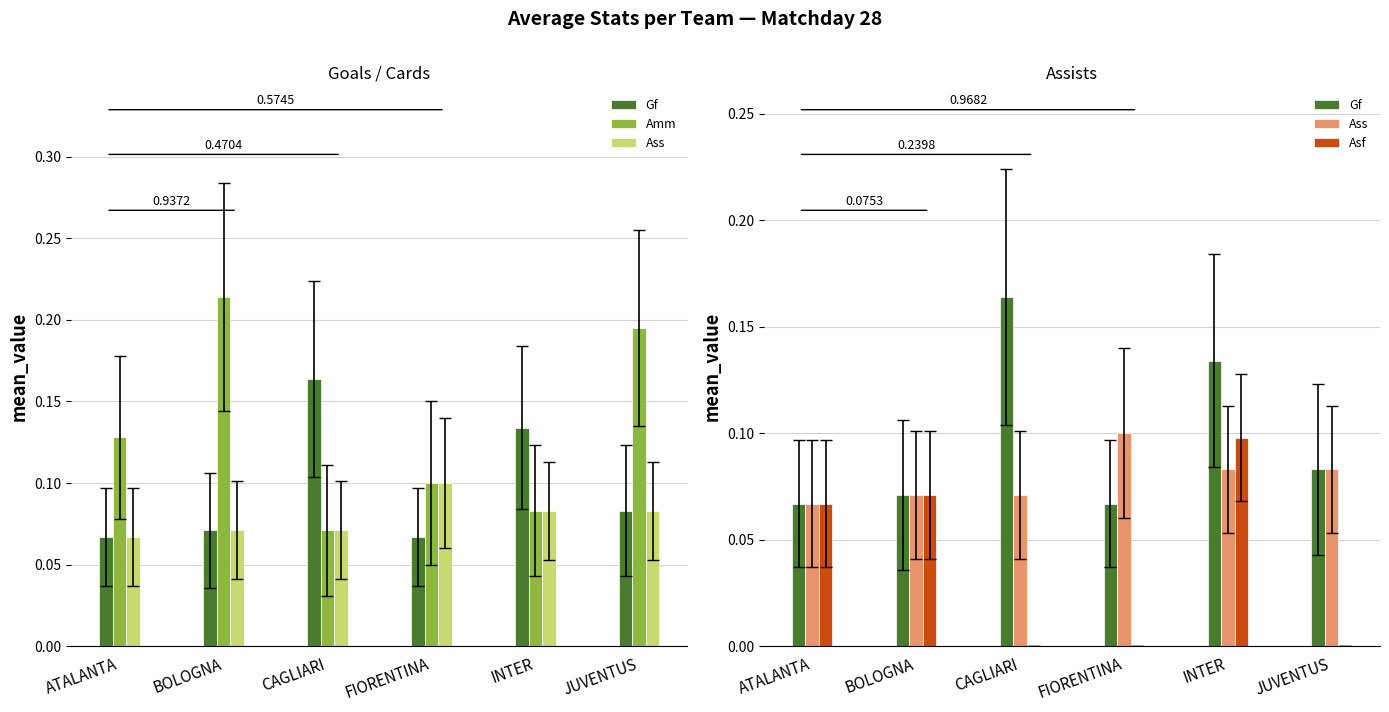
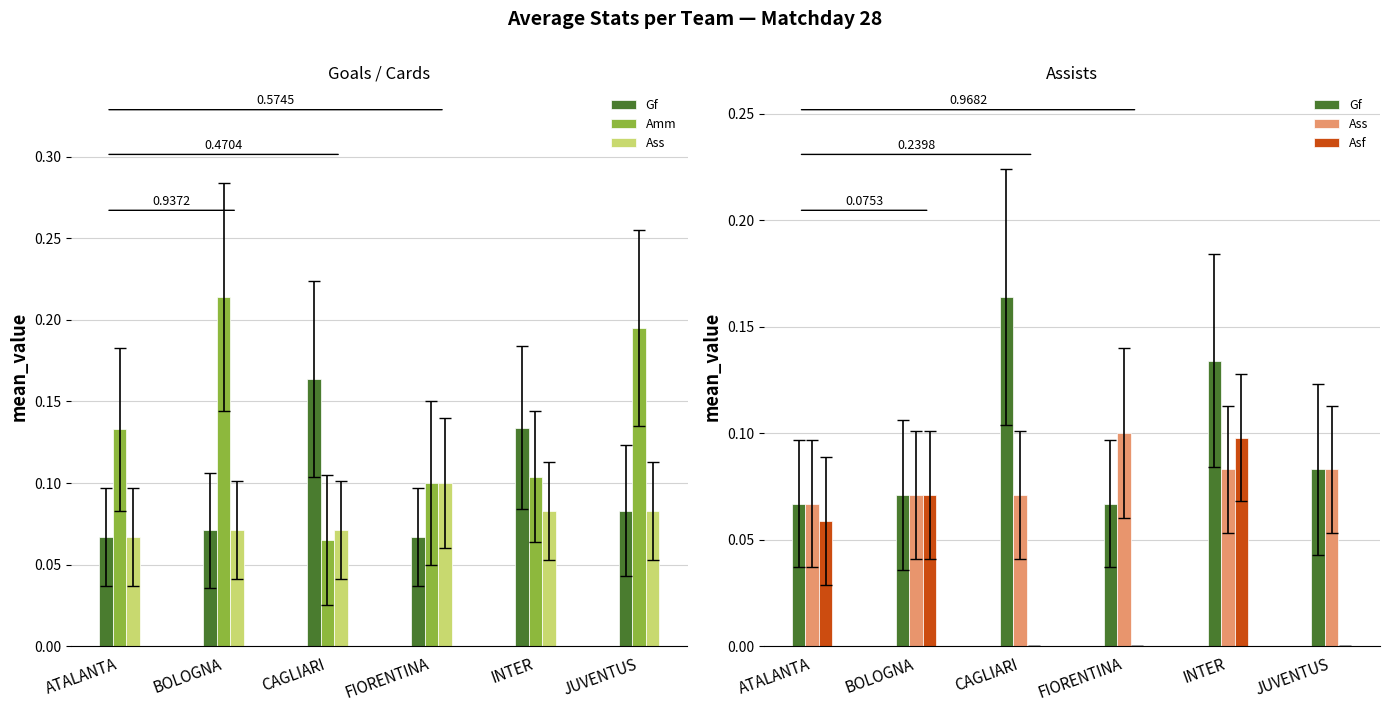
  {
    "Goals / Cards": {
      "Gf": {
        "ATALANTA": 0.067,
        "BOLOGNA": 0.071,
        "CAGLIARI": 0.164,
        "FIORENTINA": 0.067,
        "INTER": 0.134,
        "JUVENTUS": 0.083
      },
      "Amm": {
-       "ATALANTA": 0.128,
+       "ATALANTA": 0.133,
        "BOLOGNA": 0.214,
-       "CAGLIARI": 0.071,
+       "CAGLIARI": 0.065,
        "FIORENTINA": 0.100,
-       "INTER": 0.083,
+       "INTER": 0.104,
        "JUVENTUS": 0.195
      }
    },
    "Assists": {
      "Gf": {
        "ATALANTA": 0.067,
        "BOLOGNA": 0.071,
        "CAGLIARI": 0.164,
        "FIORENTINA": 0.067,
        "INTER": 0.134,
        "JUVENTUS": 0.083
      },
      "Ass": {
        "ATALANTA": 0.067,
        "BOLOGNA": 0.071,
        "CAGLIARI": 0.071,
        "FIORENTINA": 0.100,
        "INTER": 0.083,
        "JUVENTUS": 0.083
      },
      "Asf": {
-       "ATALANTA": 0.067,
+       "ATALANTA": 0.059,
        "BOLOGNA": 0.071,
        "CAGLIARI": 0.000,
        "FIORENTINA": 0.000,
        "INTER": 0.098,
        "JUVENTUS": 0.000
      }
    }
  }
